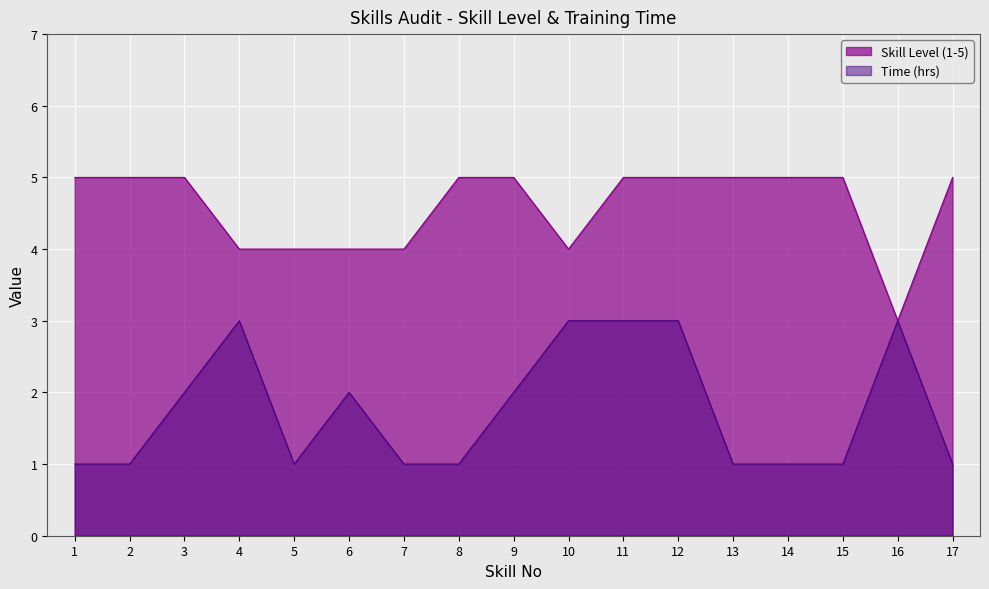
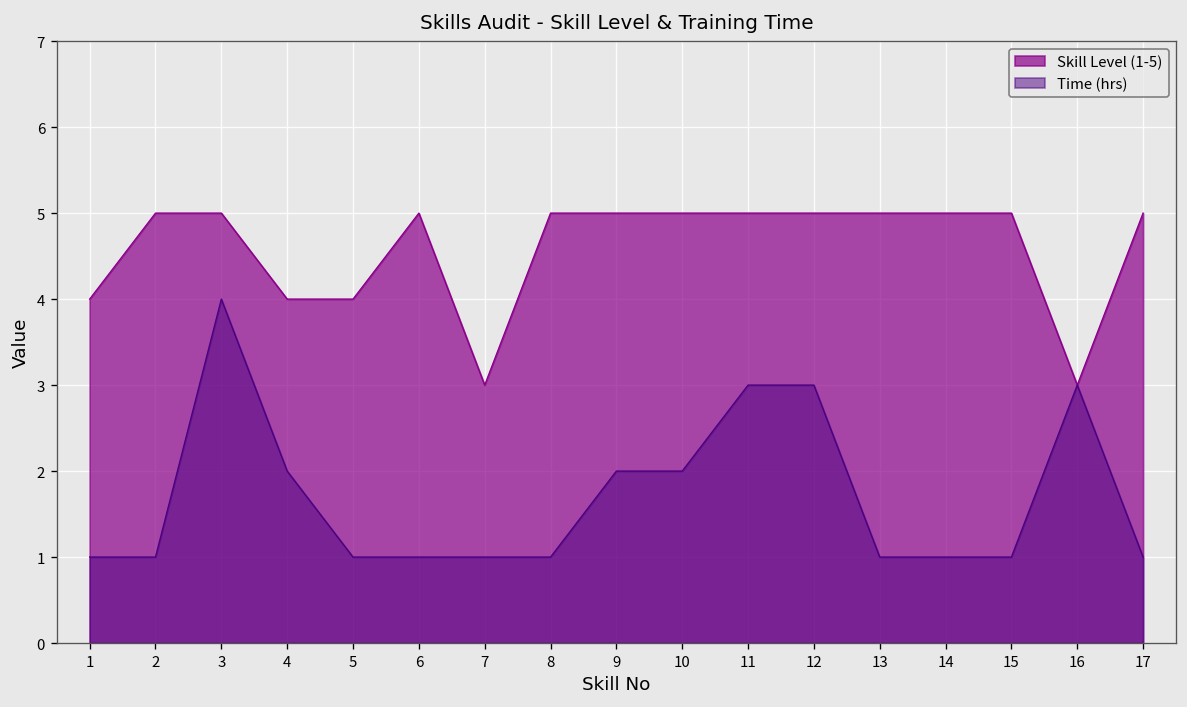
  {
    "Skill Level (1-5)": {
-     "1": 5,
+     "1": 4,
      "2": 5,
      "3": 5,
      "4": 4,
      "5": 4,
-     "6": 4,
-     "7": 4,
+     "6": 5,
+     "7": 3,
      "8": 5,
      "9": 5,
-     "10": 4,
+     "10": 5,
      "11": 5,
      "12": 5,
      "13": 5,
      "14": 5,
      "15": 5,
      "17": 5
    },
    "Time (hrs)": {
      "1": 1,
      "2": 1,
-     "3": 2,
-     "4": 3,
+     "3": 4,
+     "4": 2,
      "5": 1,
-     "6": 2,
+     "6": 1,
      "7": 1,
      "8": 1,
      "9": 2,
-     "10": 3,
+     "10": 2,
      "11": 3,
      "12": 3,
      "13": 1,
      "14": 1,
      "15": 1,
      "17": 1
    }
  }
